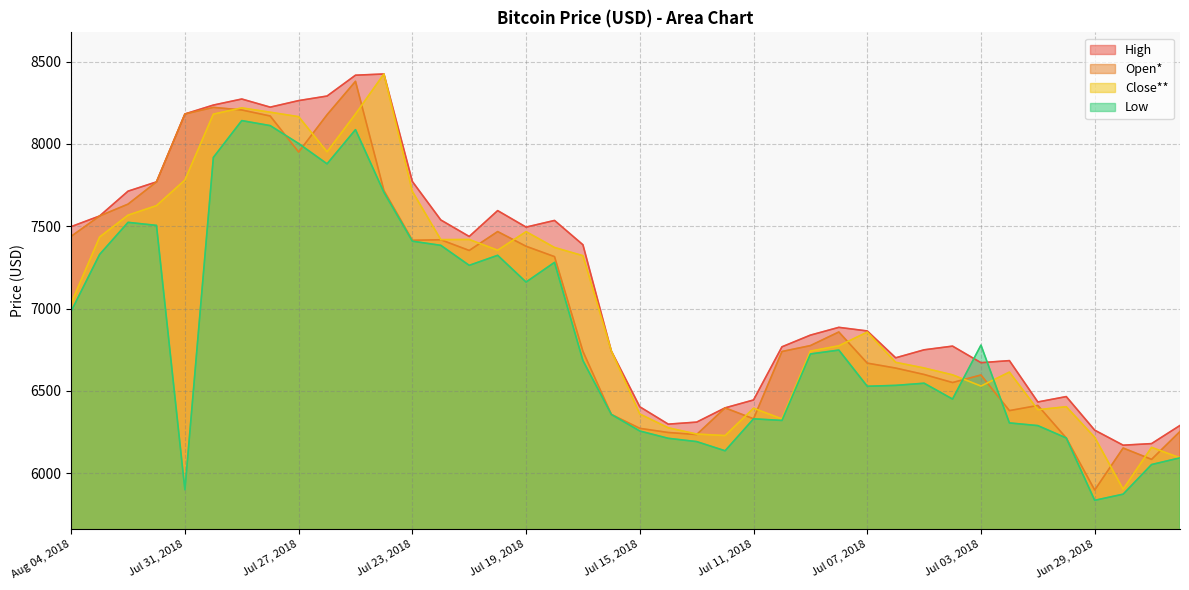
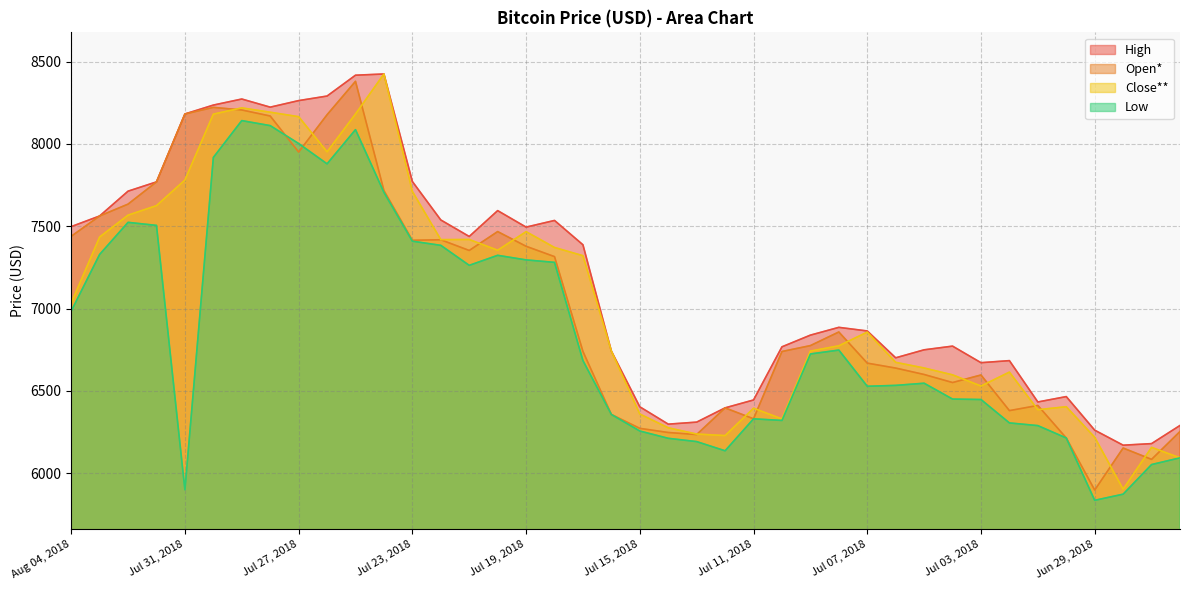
  {
    "Low": {
      "Aug 04, 2018": 6980,
      "Jul 31, 2018": 5900,
      "Jul 27, 2018": 8000,
-     "Jul 19, 2018": 7160,
+     "Jul 19, 2018": 7300,
      "Jul 15, 2018": 6260,
      "Jul 07, 2018": 6530,
-     "Jul 03, 2018": 6780,
+     "Jul 03, 2018": 6450,
      "Jun 29, 2018": 5840
    }
  }
